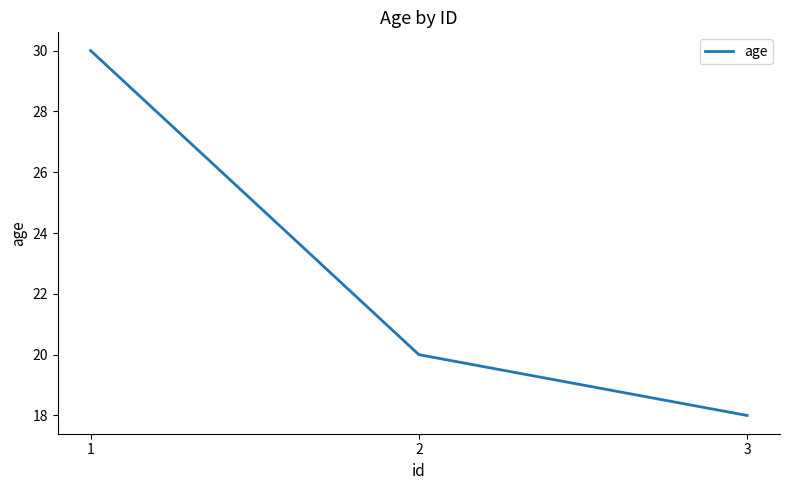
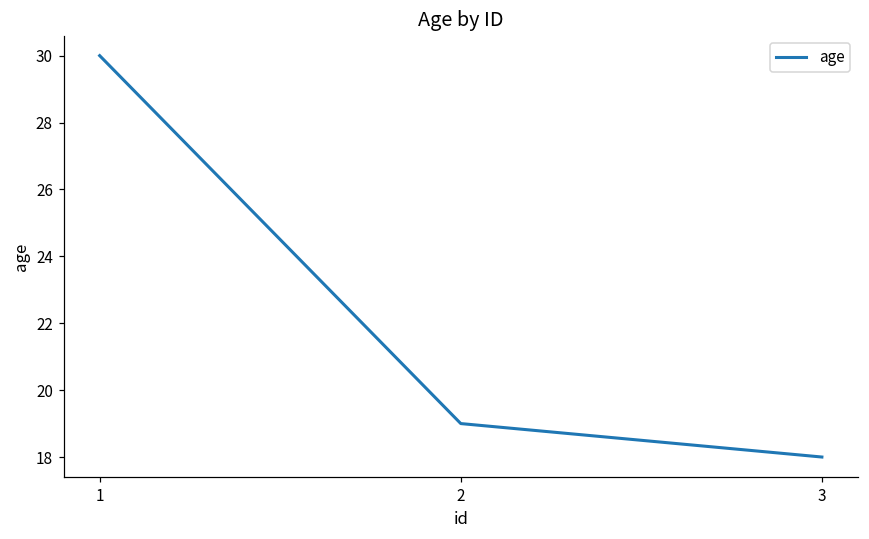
  {
    "1": 30,
-   "2": 20,
+   "2": 19,
    "3": 18
  }
